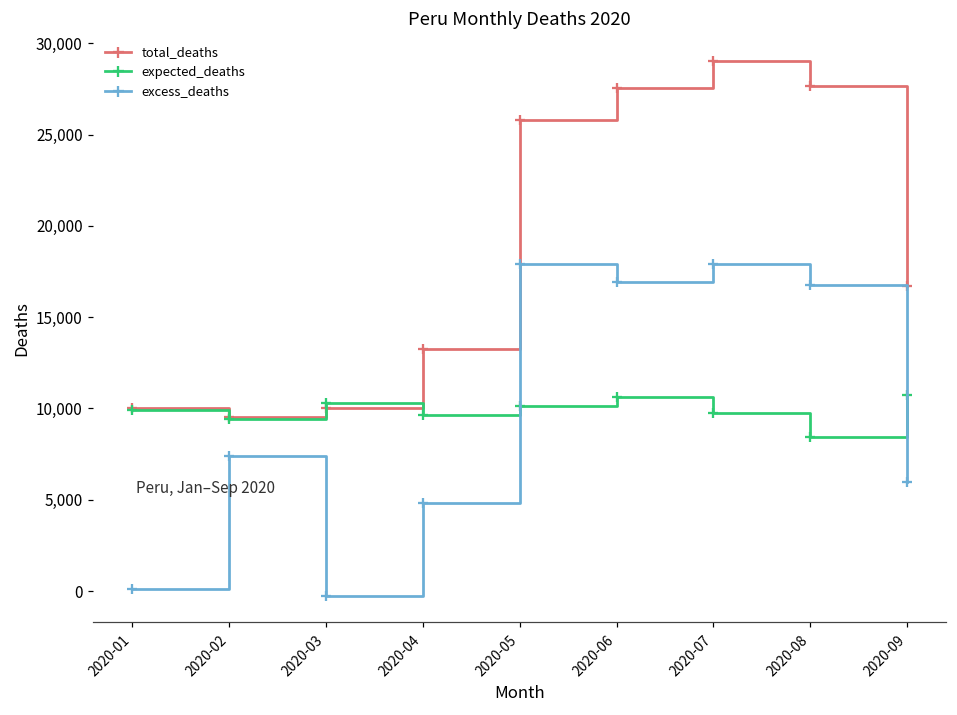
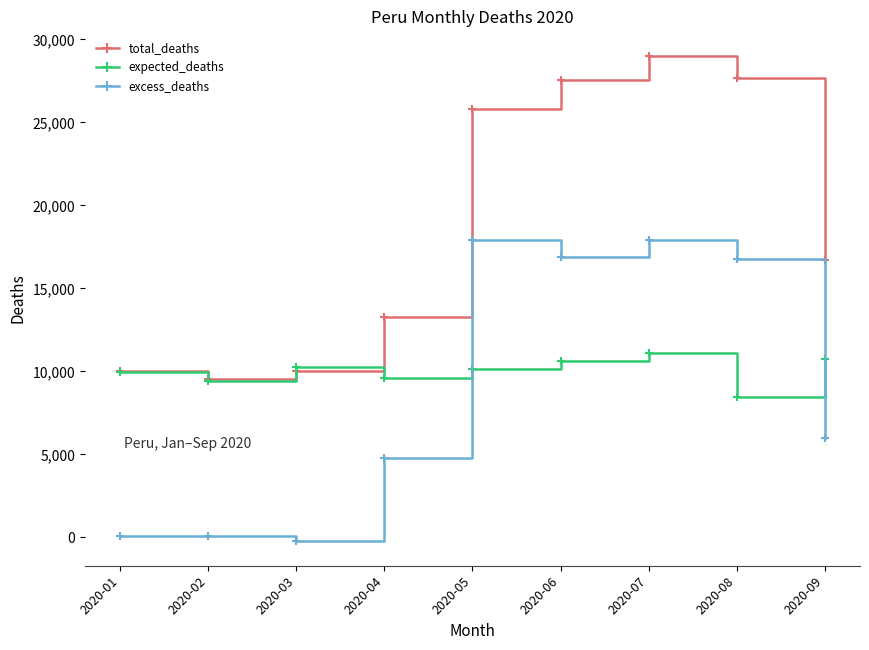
  {
    "total_deaths": {
      "2020-03": "10,000",
      "2020-04": "13,200",
      "2020-05": "25,800",
      "2020-06": "27,500",
      "2020-07": "29,000",
      "2020-08": "27,700",
      "2020-09": "16,700"
    },
    "expected_deaths": {
      "2020-03": "10,300",
      "2020-04": "9,600",
      "2020-05": "10,100",
      "2020-06": "10,600",
-     "2020-07": "9,800",
+     "2020-07": "11,100",
      "2020-08": "8,400",
      "2020-09": "10,700"
    },
    "excess_deaths": {
      "2020-01": "100",
-     "2020-02": "7,400",
+     "2020-02": "100",
      "2020-03": "-200",
      "2020-04": "4,800",
      "2020-05": "17,900",
      "2020-06": "16,900",
      "2020-07": "17,900",
      "2020-08": "16,700",
      "2020-09": "6,000"
    }
  }
